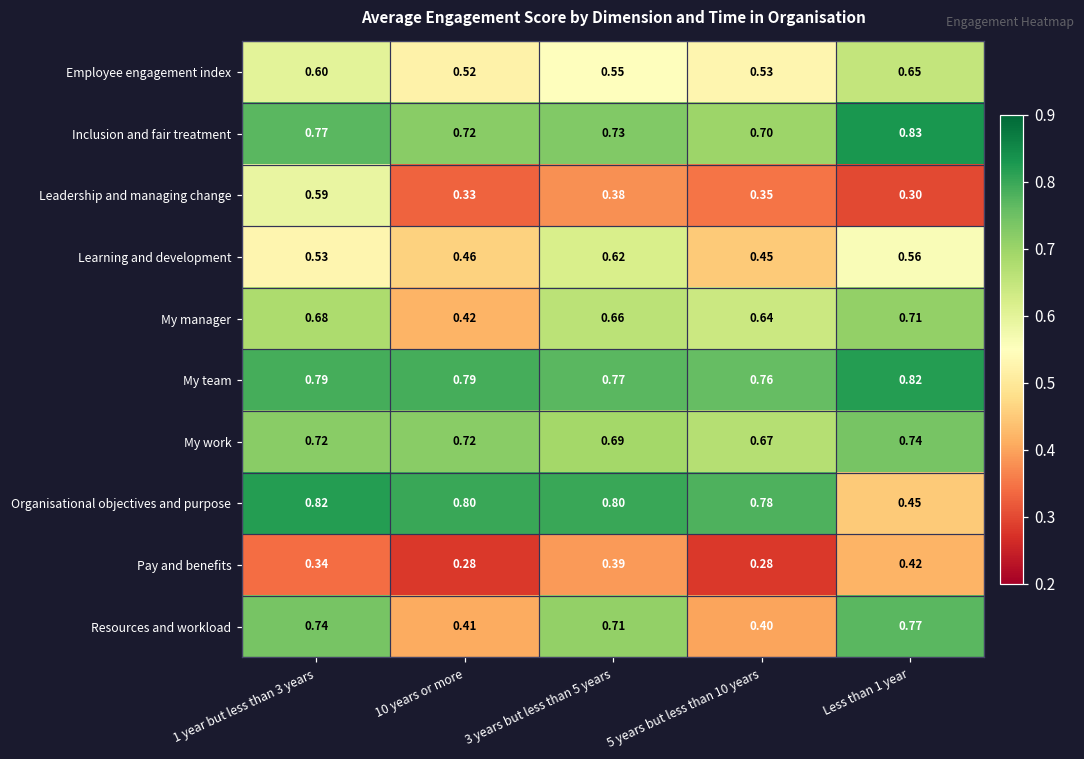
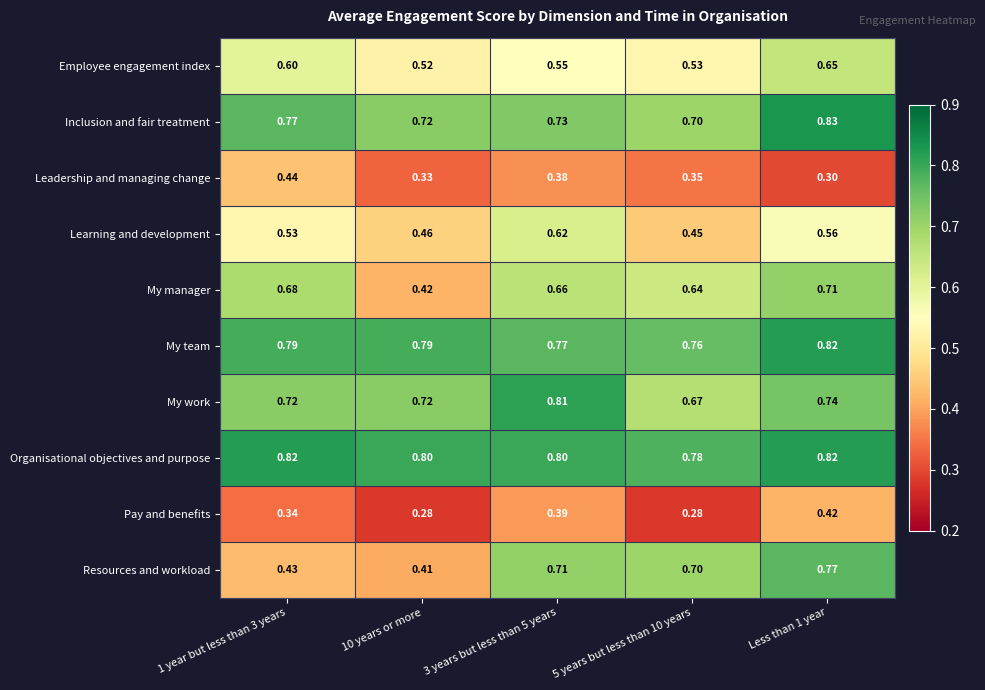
  {
    "Employee engagement index": {
      "1 year but less than 3 years": 0.60,
      "10 years or more": 0.52,
      "3 years but less than 5 years": 0.55,
      "5 years but less than 10 years": 0.53,
      "Less than 1 year": 0.65
    },
    "Inclusion and fair treatment": {
      "1 year but less than 3 years": 0.77,
      "10 years or more": 0.72,
      "3 years but less than 5 years": 0.73,
      "5 years but less than 10 years": 0.70,
      "Less than 1 year": 0.83
    },
    "Leadership and managing change": {
-     "1 year but less than 3 years": 0.59,
+     "1 year but less than 3 years": 0.44,
      "10 years or more": 0.33,
      "3 years but less than 5 years": 0.38,
      "5 years but less than 10 years": 0.35,
      "Less than 1 year": 0.30
    },
    "Learning and development": {
      "1 year but less than 3 years": 0.53,
      "10 years or more": 0.46,
      "3 years but less than 5 years": 0.62,
      "5 years but less than 10 years": 0.45,
      "Less than 1 year": 0.56
    },
    "My manager": {
      "1 year but less than 3 years": 0.68,
      "10 years or more": 0.42,
      "3 years but less than 5 years": 0.66,
      "5 years but less than 10 years": 0.64,
      "Less than 1 year": 0.71
    },
    "My team": {
      "1 year but less than 3 years": 0.79,
      "10 years or more": 0.79,
      "3 years but less than 5 years": 0.77,
      "5 years but less than 10 years": 0.76,
      "Less than 1 year": 0.82
    },
    "My work": {
      "1 year but less than 3 years": 0.72,
      "10 years or more": 0.72,
-     "3 years but less than 5 years": 0.69,
+     "3 years but less than 5 years": 0.81,
      "5 years but less than 10 years": 0.67,
      "Less than 1 year": 0.74
    },
    "Organisational objectives and purpose": {
      "1 year but less than 3 years": 0.82,
      "10 years or more": 0.80,
      "3 years but less than 5 years": 0.80,
      "5 years but less than 10 years": 0.78,
-     "Less than 1 year": 0.45
+     "Less than 1 year": 0.82
    },
    "Pay and benefits": {
      "1 year but less than 3 years": 0.34,
      "10 years or more": 0.28,
      "3 years but less than 5 years": 0.39,
      "5 years but less than 10 years": 0.28,
      "Less than 1 year": 0.42
    },
    "Resources and workload": {
-     "1 year but less than 3 years": 0.74,
+     "1 year but less than 3 years": 0.43,
      "10 years or more": 0.41,
      "3 years but less than 5 years": 0.71,
-     "5 years but less than 10 years": 0.40,
+     "5 years but less than 10 years": 0.70,
      "Less than 1 year": 0.77
    }
  }
